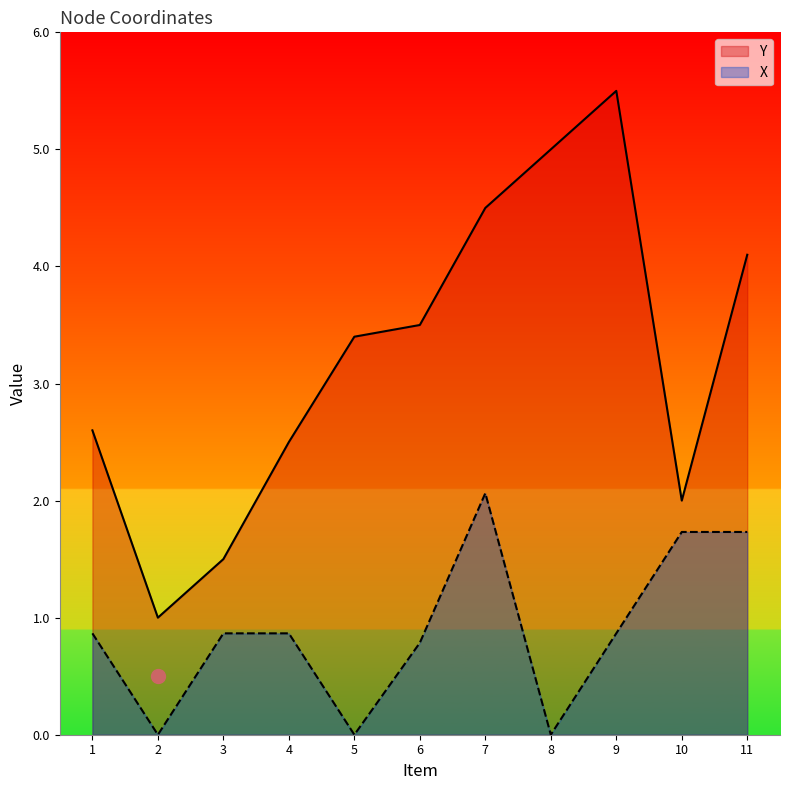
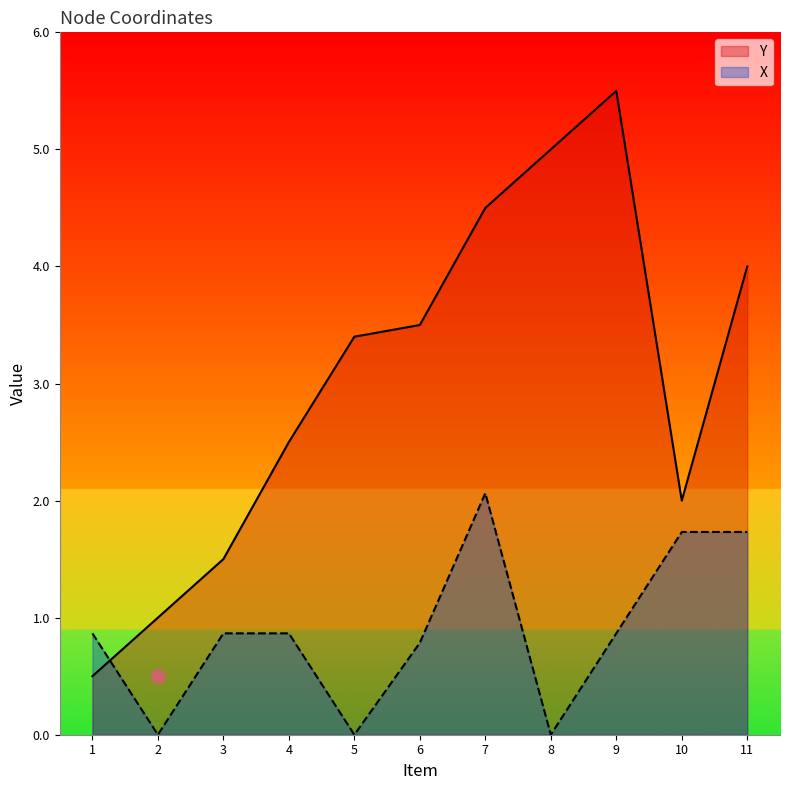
  {
    "Y": {
-     "1": 2.6,
+     "1": 0.5,
      "2": 1.0,
      "3": 1.5,
      "4": 2.5,
      "5": 3.4,
      "6": 3.5,
      "7": 4.5,
      "8": 5.0,
      "9": 5.5,
      "10": 2.0,
-     "11": 4.1
+     "11": 4.0
    },
    "X": {
      "1": 0.87,
      "2": 0.0,
      "3": 0.87,
      "4": 0.87,
      "5": 0.0,
      "6": 0.8,
      "7": 2.06,
      "8": 0.0,
      "9": 0.87,
      "10": 1.73,
      "11": 1.73
    }
  }
